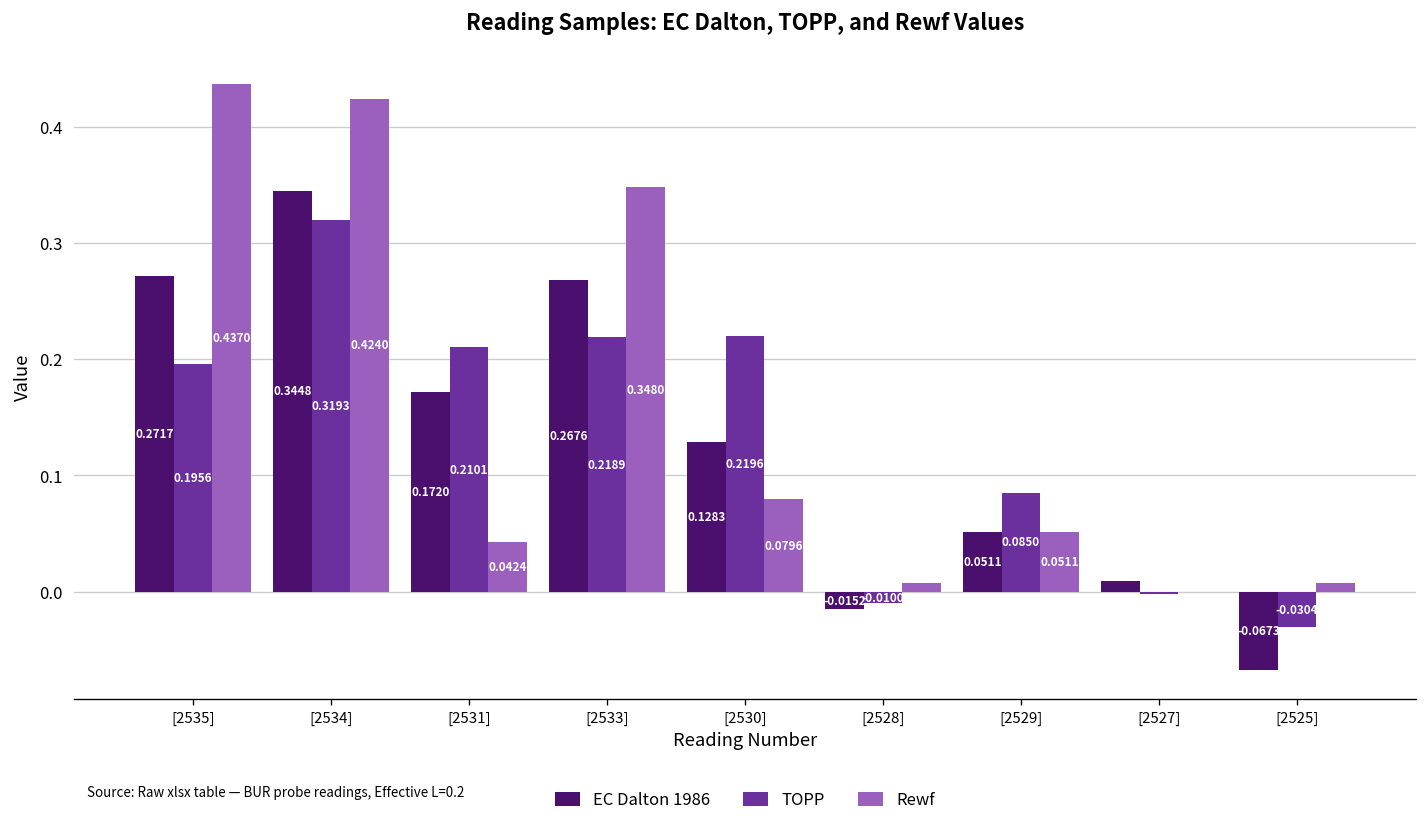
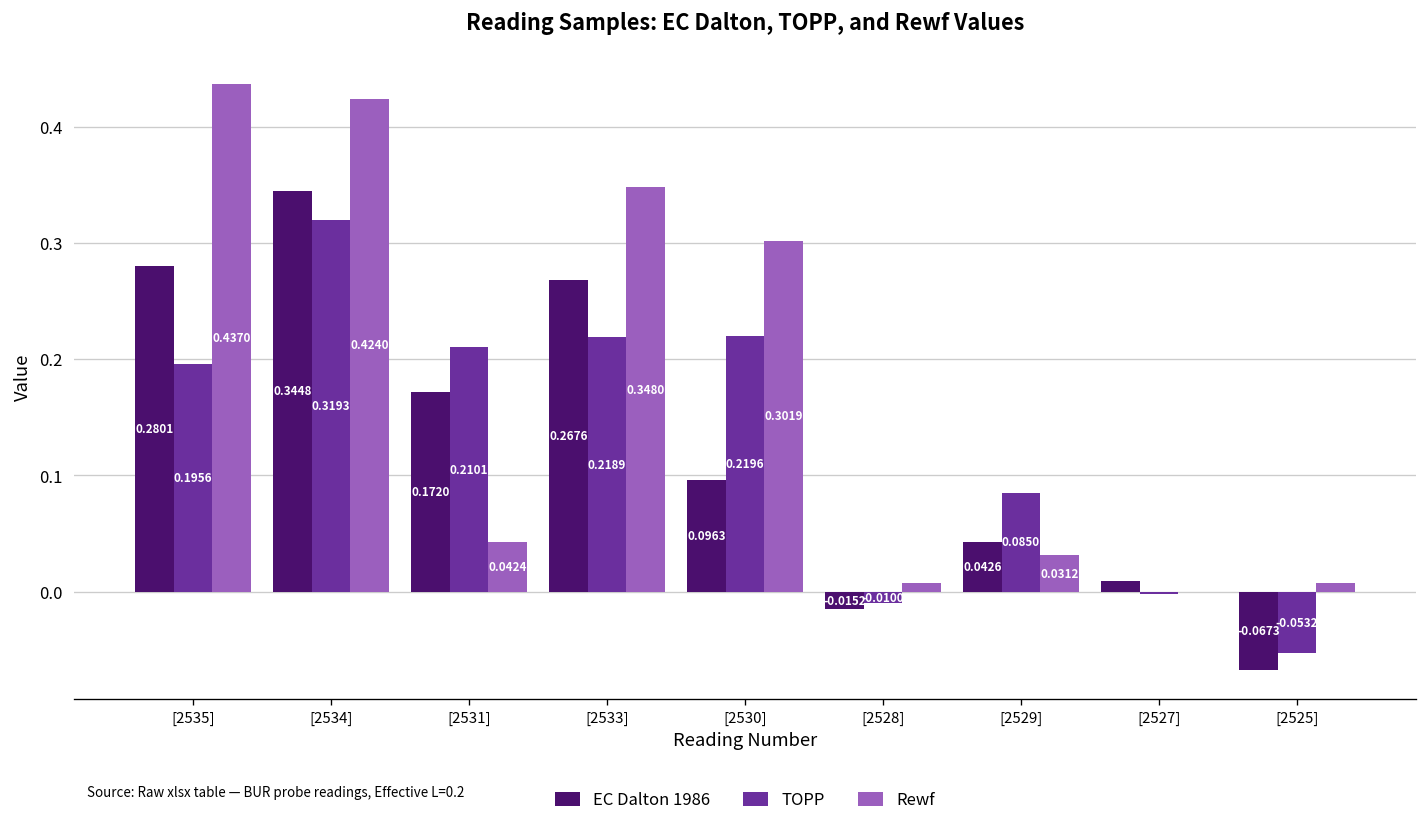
  {
    "EC Dalton 1986": {
-     "[2535]": 0.2717,
+     "[2535]": 0.2801,
      "[2534]": 0.3448,
      "[2531]": 0.1720,
      "[2533]": 0.2676,
-     "[2530]": 0.1283,
+     "[2530]": 0.0963,
      "[2528]": -0.0152,
-     "[2529]": 0.0511,
+     "[2529]": 0.0426,
      "[2525]": -0.0673
    },
    "TOPP": {
      "[2535]": 0.1956,
      "[2534]": 0.3193,
      "[2531]": 0.2101,
      "[2533]": 0.2189,
      "[2530]": 0.2196,
      "[2528]": -0.0100,
      "[2529]": 0.0850,
-     "[2525]": -0.0304
+     "[2525]": -0.0532
    },
    "Rewf": {
      "[2535]": 0.4370,
      "[2534]": 0.4240,
      "[2531]": 0.0424,
      "[2533]": 0.3480,
-     "[2530]": 0.0796,
-     "[2529]": 0.0511
+     "[2530]": 0.3019,
+     "[2529]": 0.0312
    }
  }
